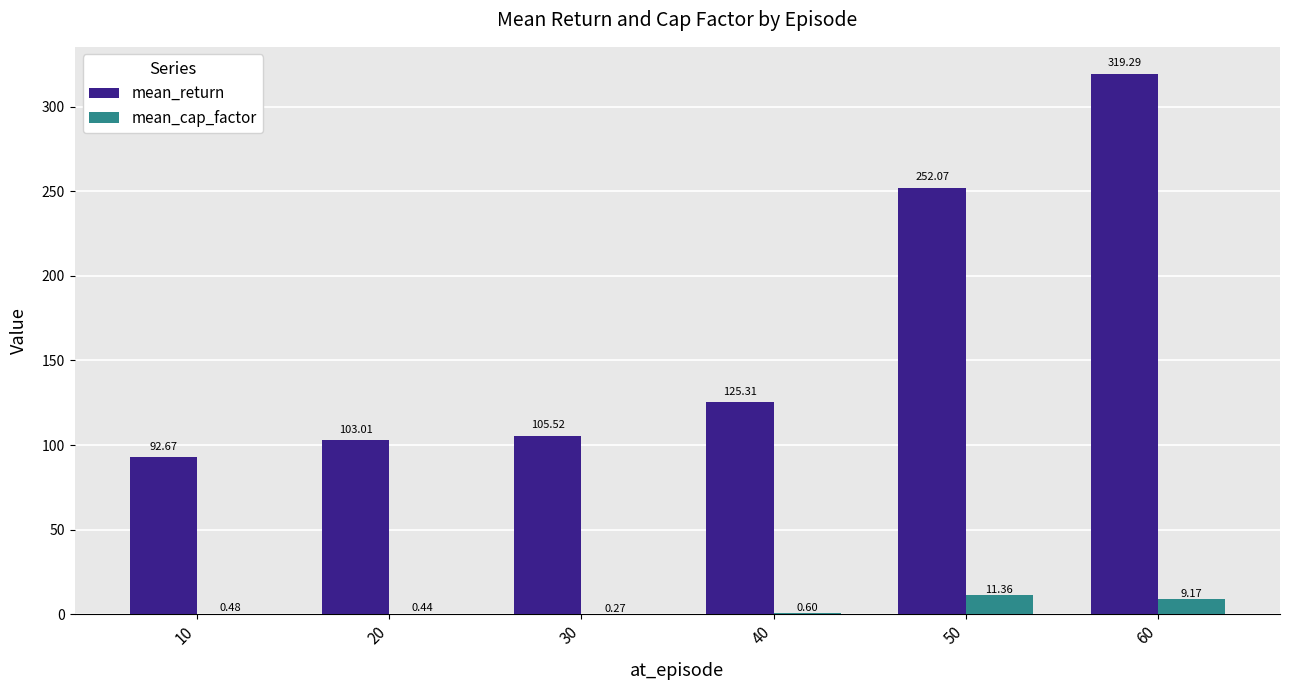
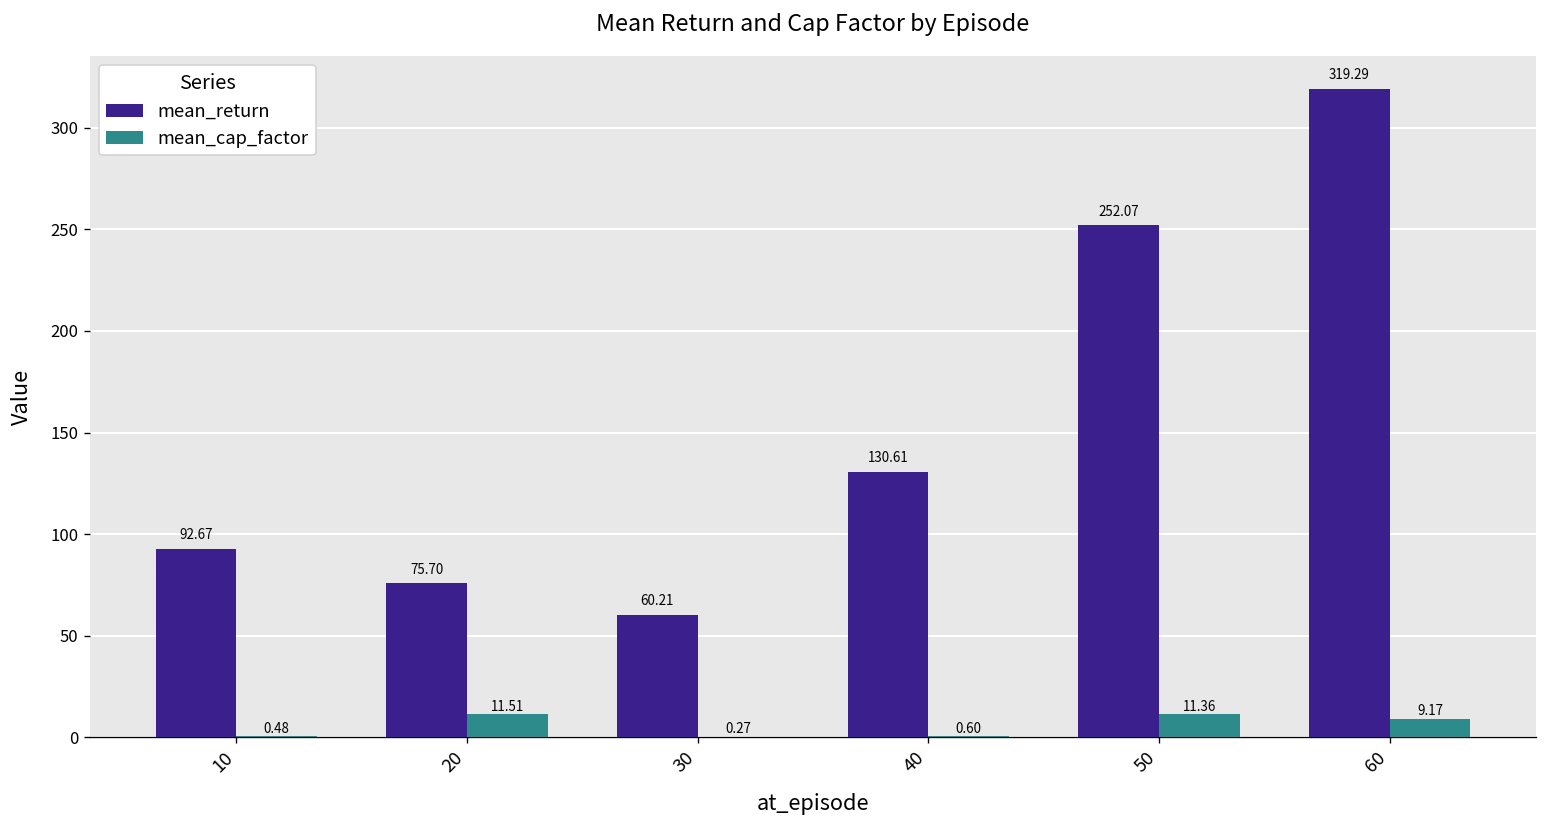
  {
    "mean_return": {
      "10": 92.67,
-     "20": 103.01,
-     "30": 105.52,
-     "40": 125.31,
+     "20": 75.70,
+     "30": 60.21,
+     "40": 130.61,
      "50": 252.07,
      "60": 319.29
    },
    "mean_cap_factor": {
      "10": 0.48,
-     "20": 0.44,
+     "20": 11.51,
      "30": 0.27,
      "40": 0.60,
      "50": 11.36,
      "60": 9.17
    }
  }
